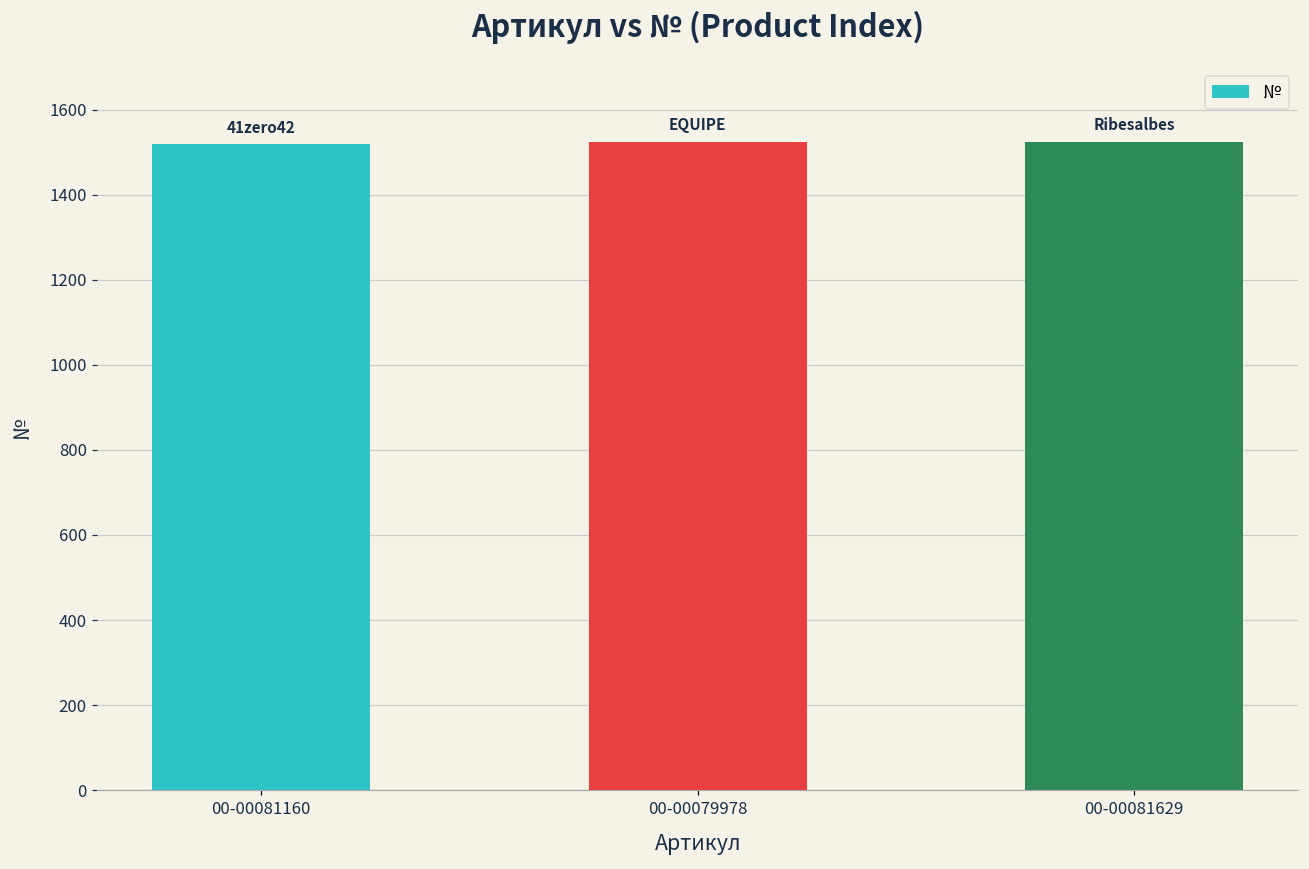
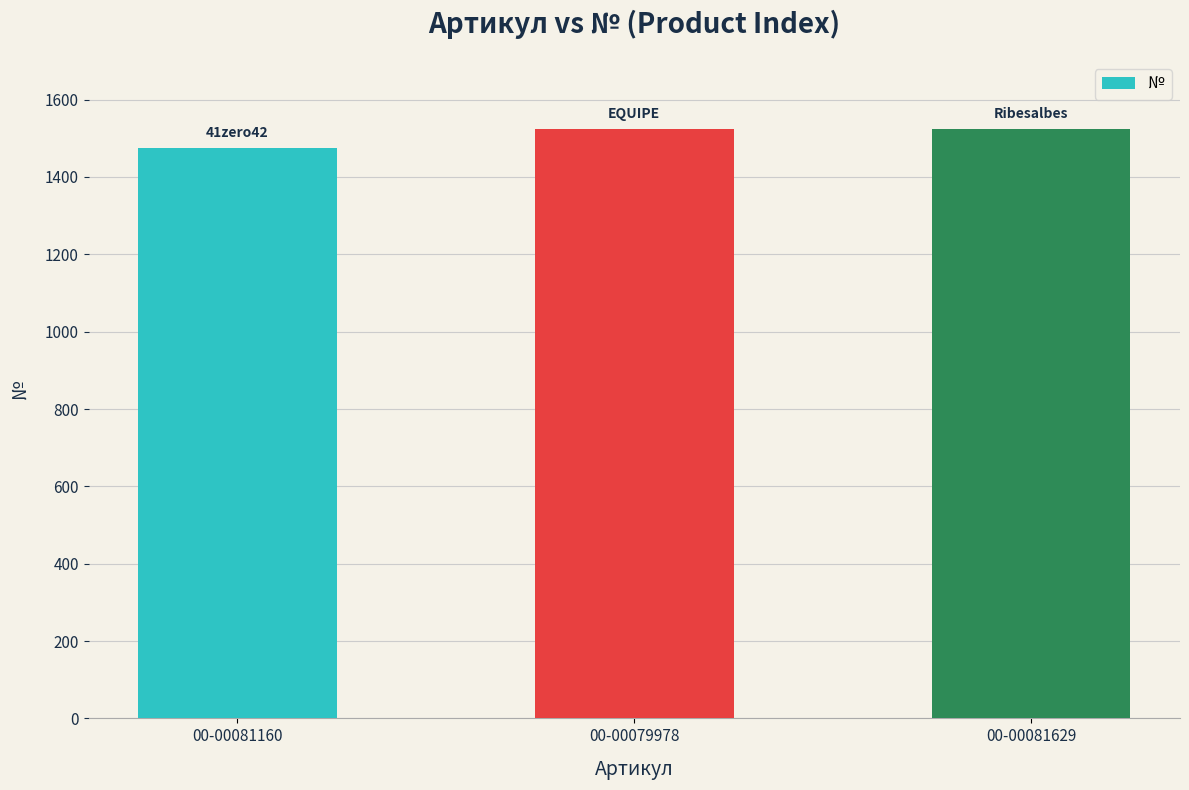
  {
-   "00-00081160": 1520,
+   "00-00081160": 1480,
    "00-00079978": 1520,
    "00-00081629": 1530
  }
